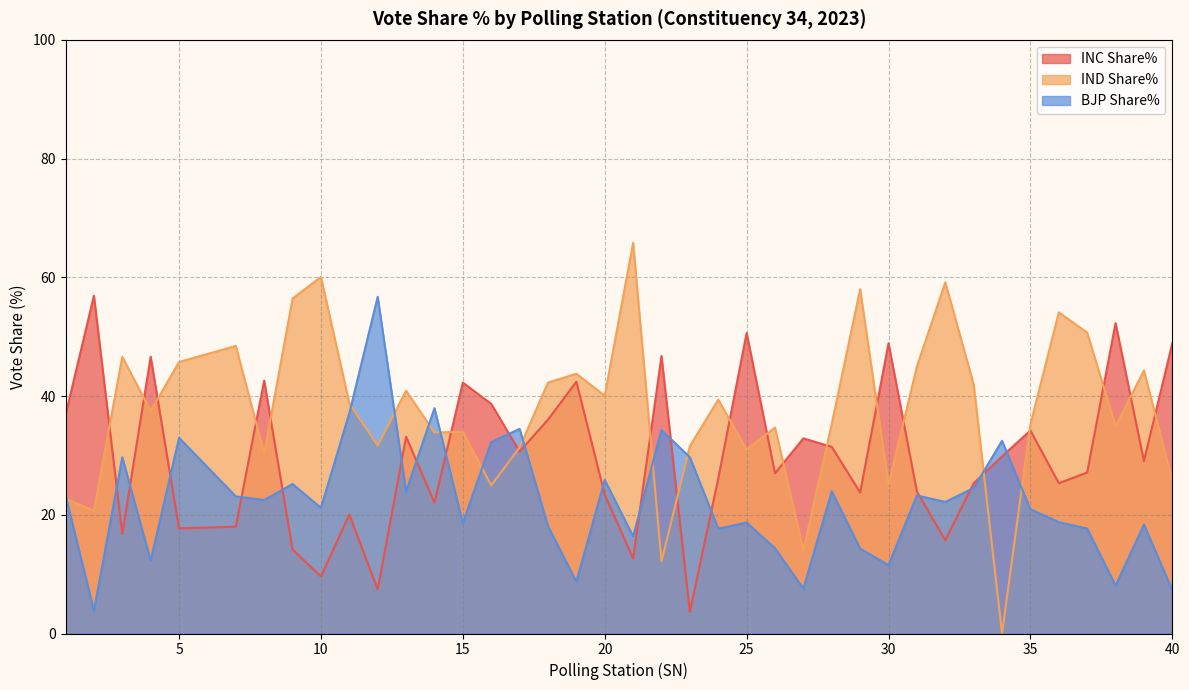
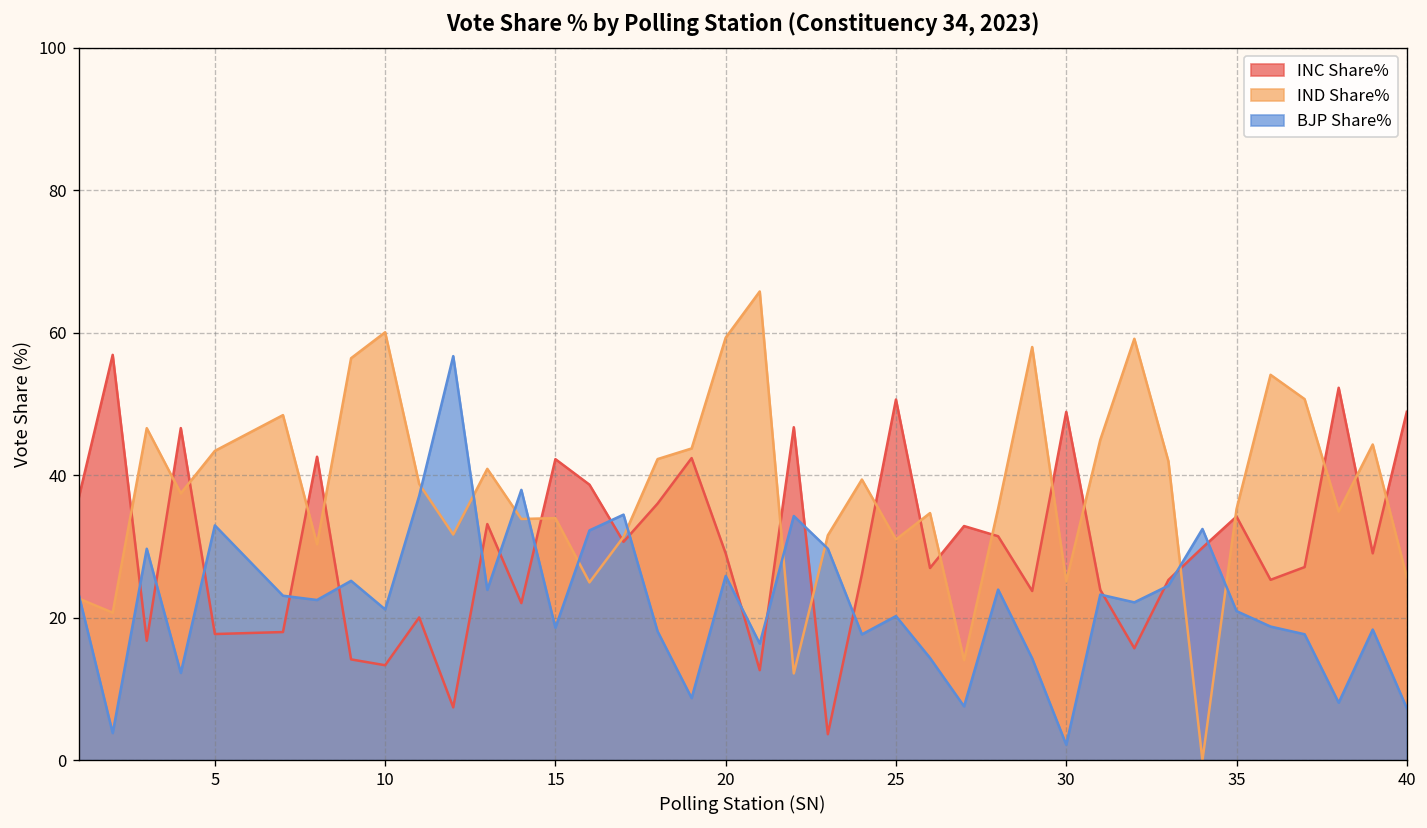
  {
    "INC Share%": {
      "5": 18,
-     "10": 10,
+     "10": 13,
      "15": 42,
-     "20": 23,
+     "20": 29,
      "25": 51,
      "30": 49,
      "35": 34,
      "40": 49
    },
    "IND Share%": {
-     "5": 46,
+     "5": 43,
      "10": 60,
      "15": 34,
-     "20": 40,
+     "20": 59,
      "25": 31,
      "30": 25,
      "35": 35,
      "40": 26
    },
    "BJP Share%": {
      "5": 33,
      "10": 21,
      "15": 19,
      "20": 26,
-     "25": 19,
-     "30": 12,
+     "25": 20,
+     "30": 2,
      "35": 21,
      "40": 7
    }
  }
